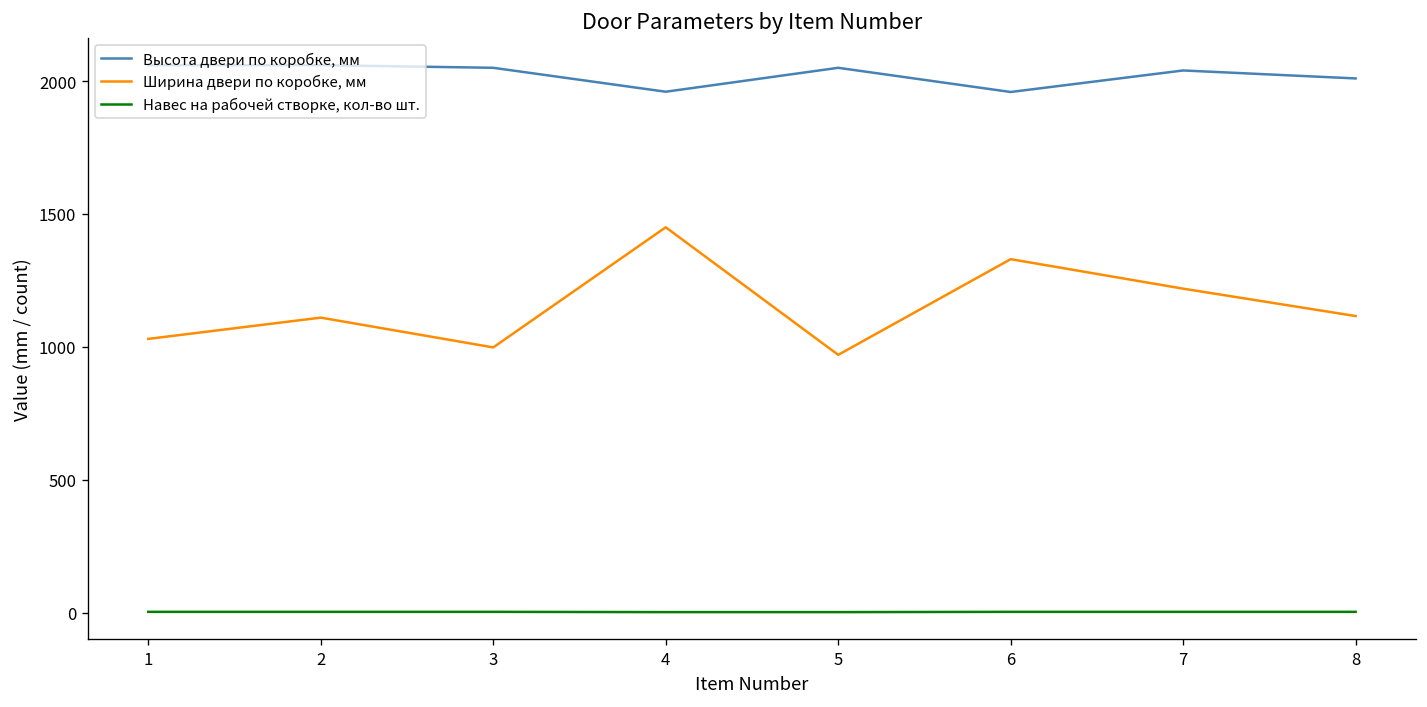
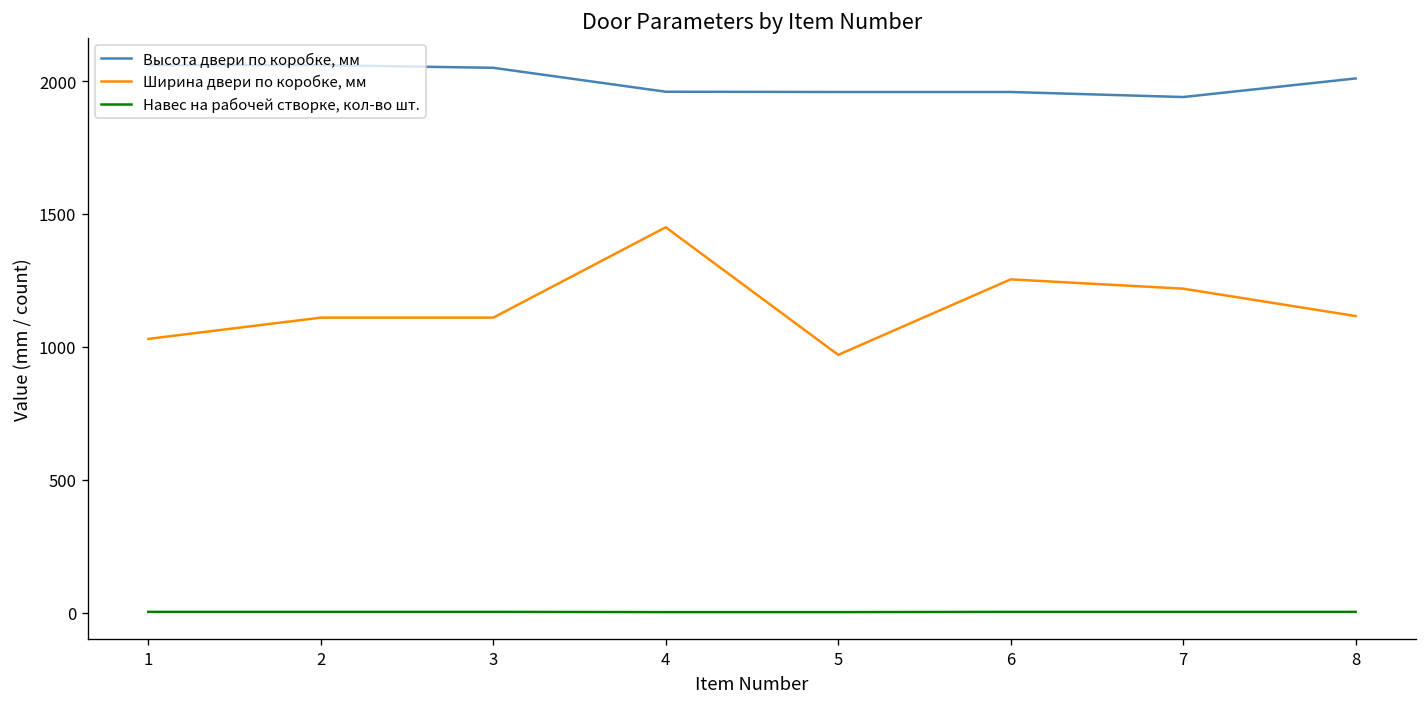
  {
    "Высота двери по коробке, мм": {
      "3": 2050,
      "4": 1960,
-     "5": 2050,
+     "5": 1960,
      "6": 1960,
-     "7": 2040,
+     "7": 1940,
      "8": 2010
    },
    "Ширина двери по коробке, мм": {
      "1": 1030,
      "2": 1110,
-     "3": 1000,
+     "3": 1110,
      "4": 1450,
      "5": 970,
-     "6": 1330,
+     "6": 1250,
      "7": 1220,
      "8": 1120
    },
    "Навес на рабочей створке, кол-во шт.": {
      "1": 0,
      "2": 0,
      "3": 0,
      "4": 0,
      "5": 0,
      "6": 0,
      "7": 0,
      "8": 0
    }
  }
